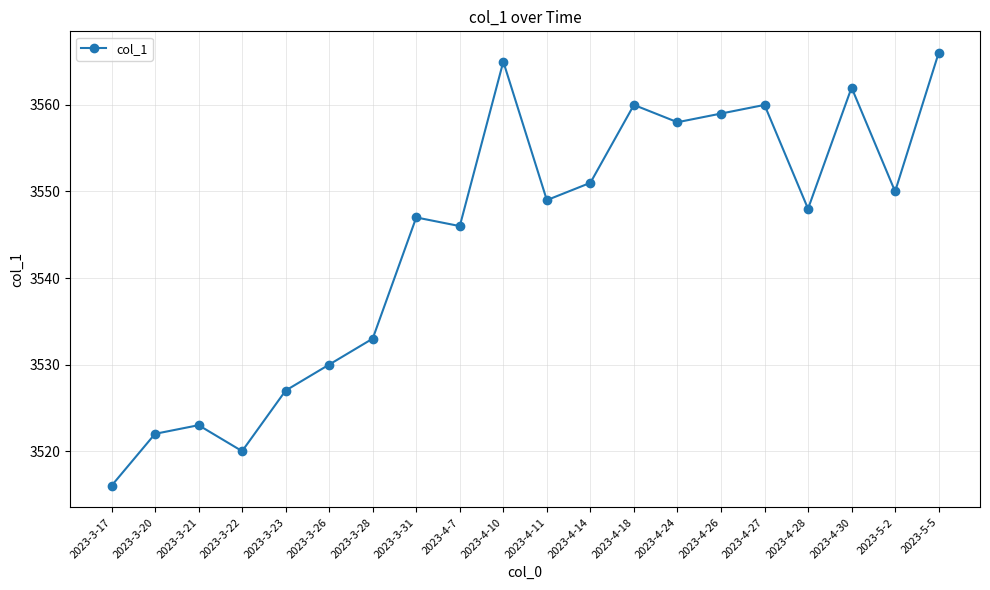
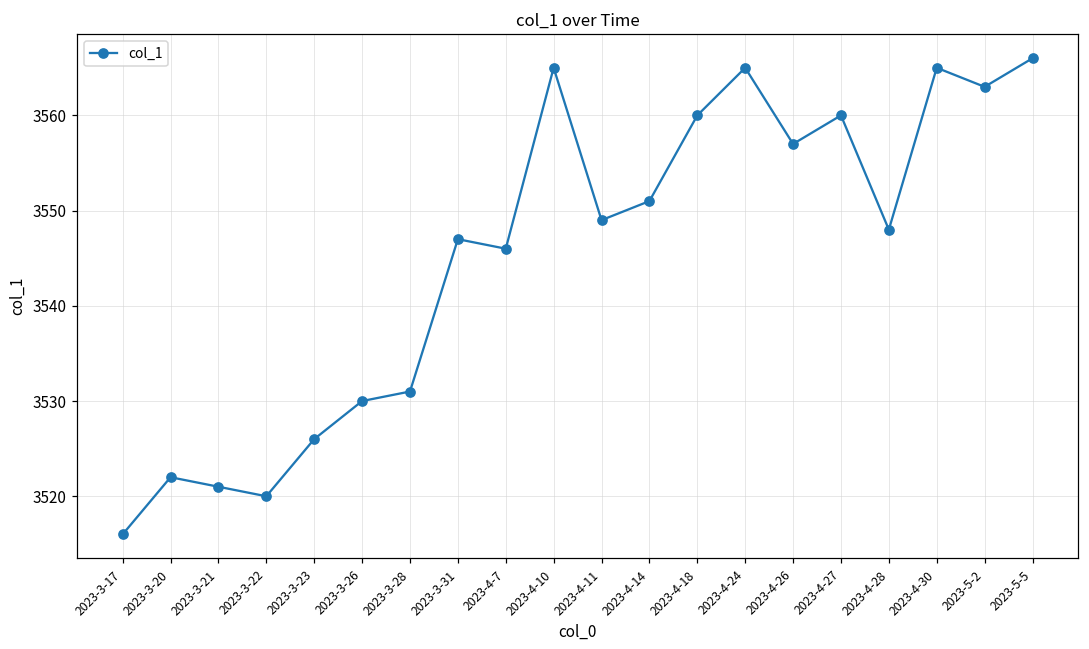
  {
    "2023-3-17": 3516,
    "2023-3-20": 3522,
-   "2023-3-21": 3523,
+   "2023-3-21": 3521,
    "2023-3-22": 3520,
-   "2023-3-23": 3527,
+   "2023-3-23": 3526,
    "2023-3-26": 3530,
-   "2023-3-28": 3533,
+   "2023-3-28": 3531,
    "2023-3-31": 3547,
    "2023-4-7": 3546,
    "2023-4-10": 3565,
    "2023-4-11": 3549,
    "2023-4-14": 3551,
    "2023-4-18": 3560,
-   "2023-4-24": 3558,
-   "2023-4-26": 3559,
+   "2023-4-24": 3565,
+   "2023-4-26": 3557,
    "2023-4-27": 3560,
    "2023-4-28": 3548,
-   "2023-4-30": 3562,
-   "2023-5-2": 3550,
+   "2023-4-30": 3565,
+   "2023-5-2": 3563,
    "2023-5-5": 3566
  }
